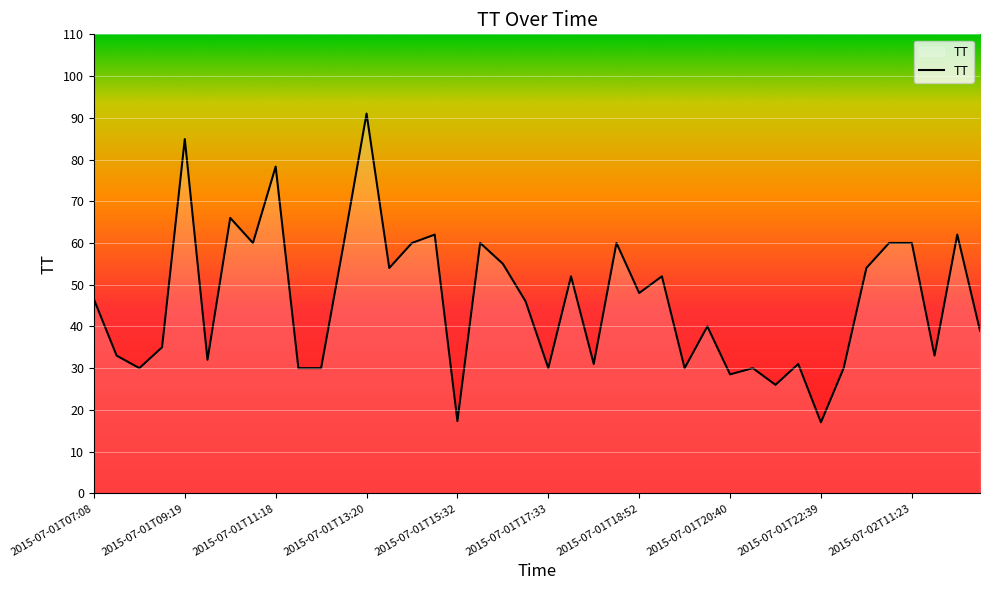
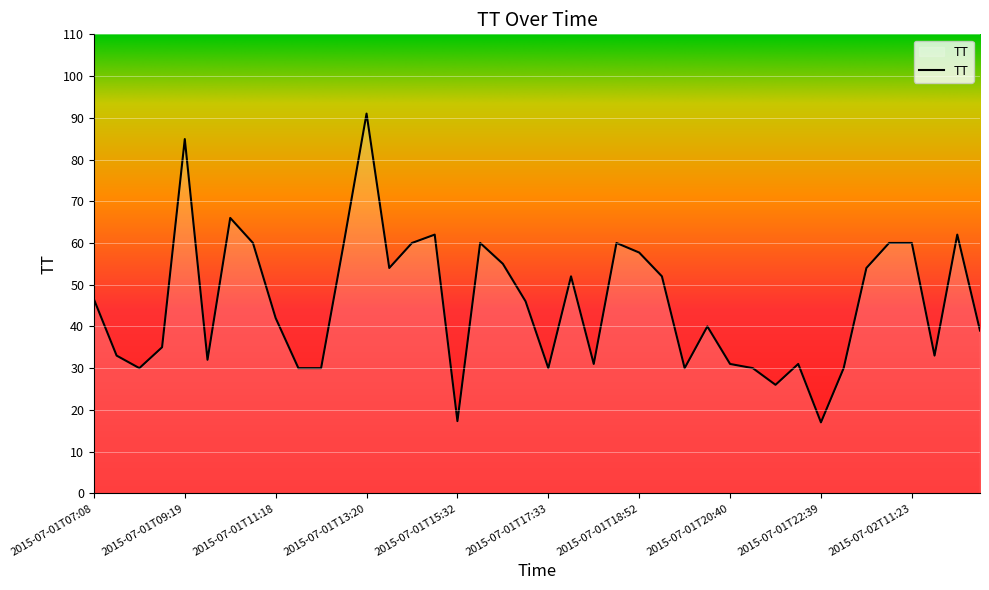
  {
    "2015-07-01T07:08": 47,
    "2015-07-01T09:19": 85,
-   "2015-07-01T11:18": 78,
+   "2015-07-01T11:18": 42,
    "2015-07-01T13:20": 91,
    "2015-07-01T15:32": 17,
    "2015-07-01T17:33": 30,
-   "2015-07-01T18:52": 48,
-   "2015-07-01T20:40": 29,
+   "2015-07-01T18:52": 58,
+   "2015-07-01T20:40": 31,
    "2015-07-01T22:39": 17,
    "2015-07-02T11:23": 60
  }
